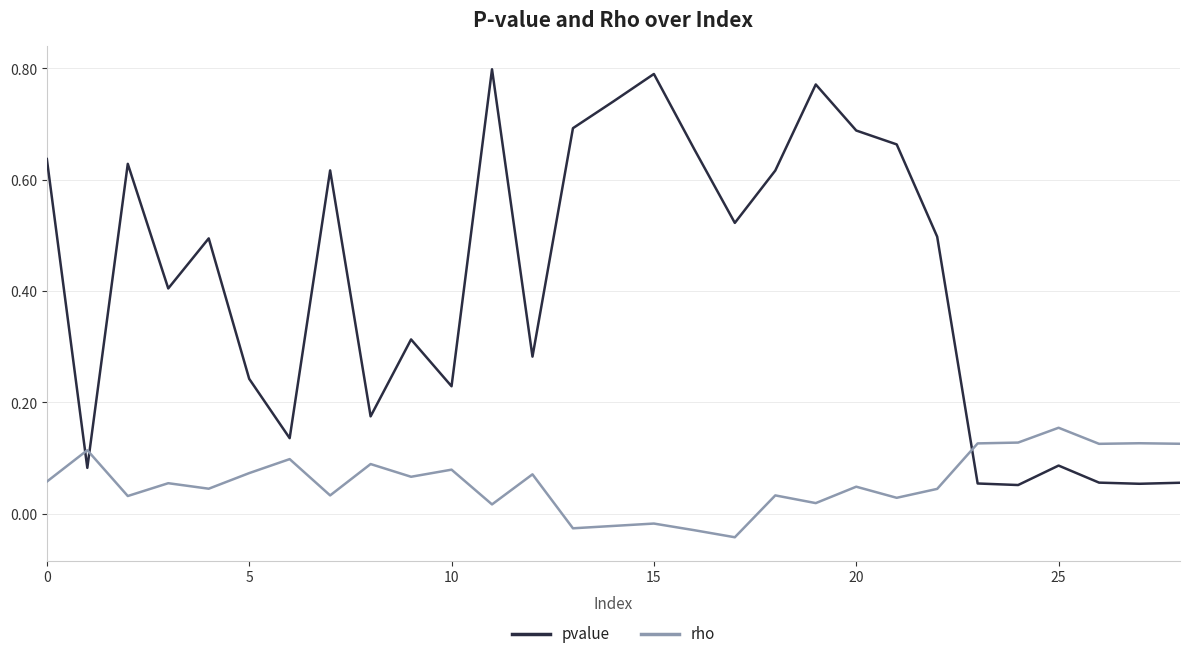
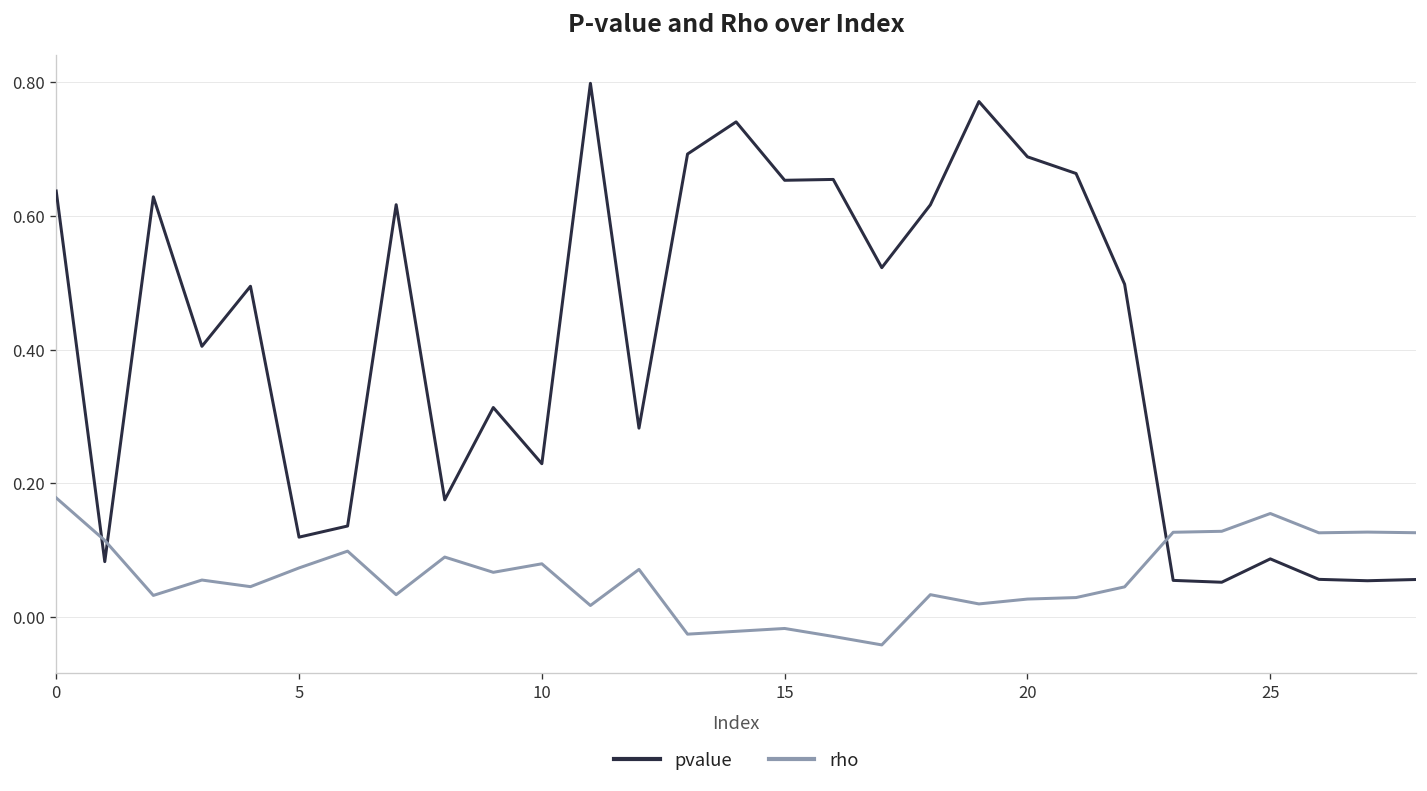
  {
    "pvalue": {
      "0": 0.64,
-     "5": 0.24,
+     "5": 0.12,
      "10": 0.23,
-     "15": 0.79,
+     "15": 0.65,
      "20": 0.69,
      "25": 0.09
    },
    "rho": {
-     "0": 0.06,
+     "0": 0.18,
      "5": 0.07,
      "10": 0.08,
      "15": -0.02,
-     "20": 0.05,
+     "20": 0.03,
      "25": 0.15
    }
  }
